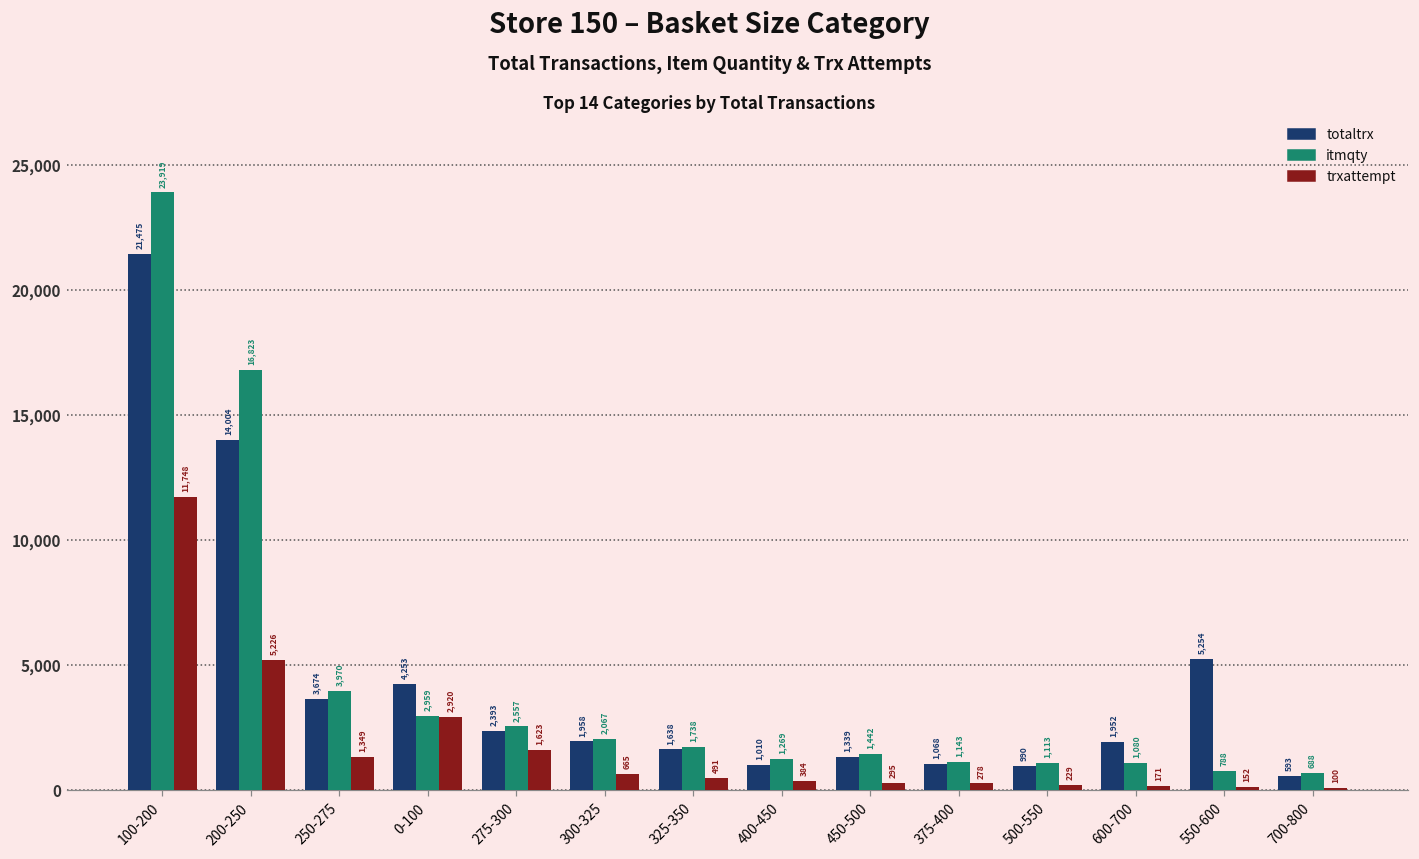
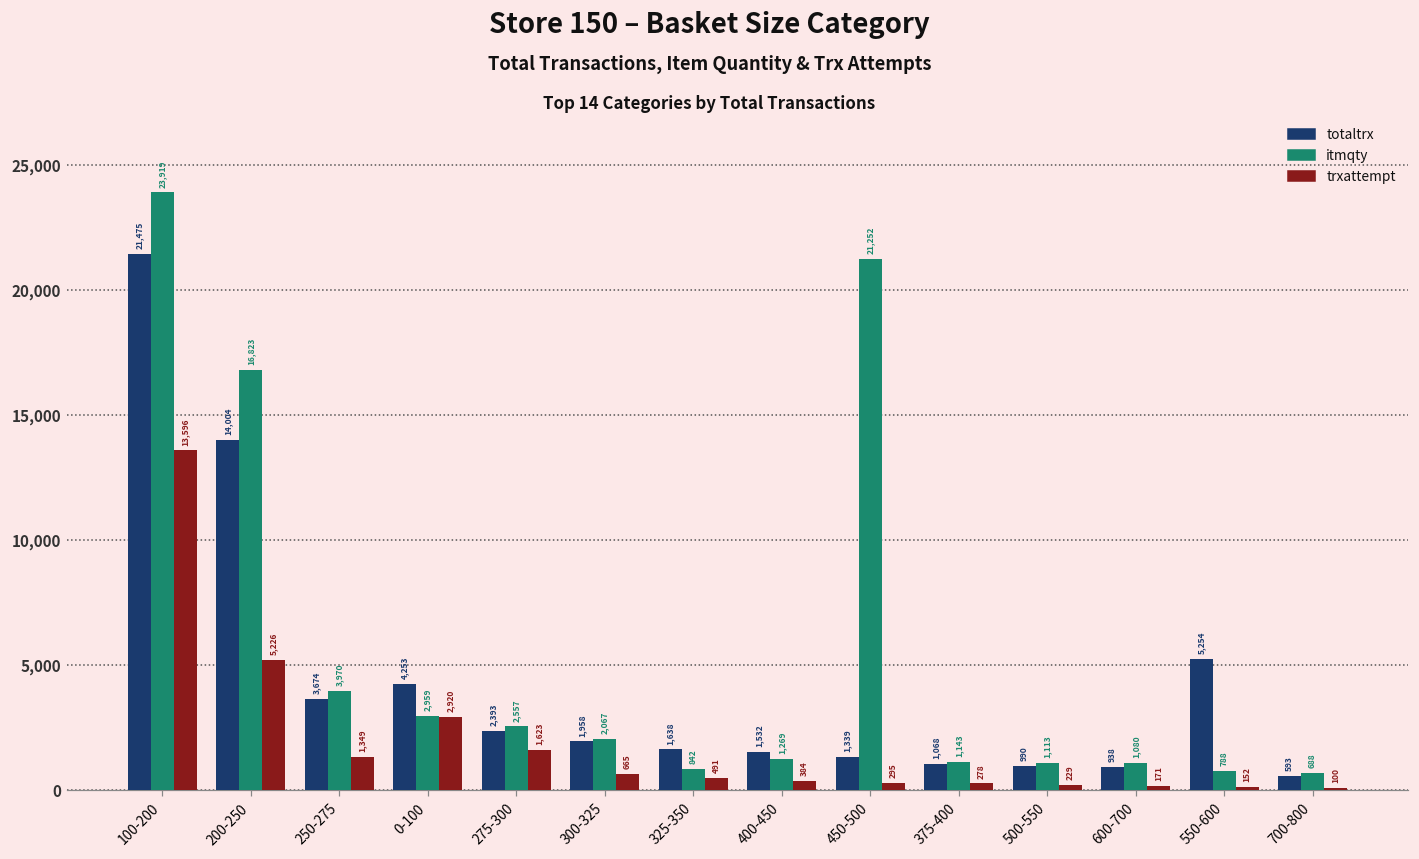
  {
    "totaltrx": {
      "100-200": "21,475",
      "200-250": "14,004",
      "250-275": "3,674",
      "0-100": "4,253",
      "275-300": "2,393",
      "300-325": "1,958",
      "325-350": "1,638",
-     "400-450": "1,010",
+     "400-450": "1,532",
      "450-500": "1,339",
      "375-400": "1,068",
      "500-550": "990",
-     "600-700": "1,952",
+     "600-700": "938",
      "550-600": "5,254",
      "700-800": "593"
    },
    "itmqty": {
      "100-200": "23,919",
      "200-250": "16,823",
      "250-275": "3,970",
      "0-100": "2,959",
      "275-300": "2,557",
      "300-325": "2,067",
-     "325-350": "1,738",
+     "325-350": "842",
      "400-450": "1,269",
-     "450-500": "1,442",
+     "450-500": "21,252",
      "375-400": "1,143",
      "500-550": "1,113",
      "600-700": "1,080",
      "550-600": "788",
      "700-800": "688"
    },
    "trxattempt": {
-     "100-200": "11,748",
+     "100-200": "13,596",
      "200-250": "5,226",
      "250-275": "1,349",
      "0-100": "2,920",
      "275-300": "1,623",
      "300-325": "665",
      "325-350": "491",
      "400-450": "384",
      "450-500": "295",
      "375-400": "278",
      "500-550": "229",
      "600-700": "171",
      "550-600": "152",
      "700-800": "100"
    }
  }
